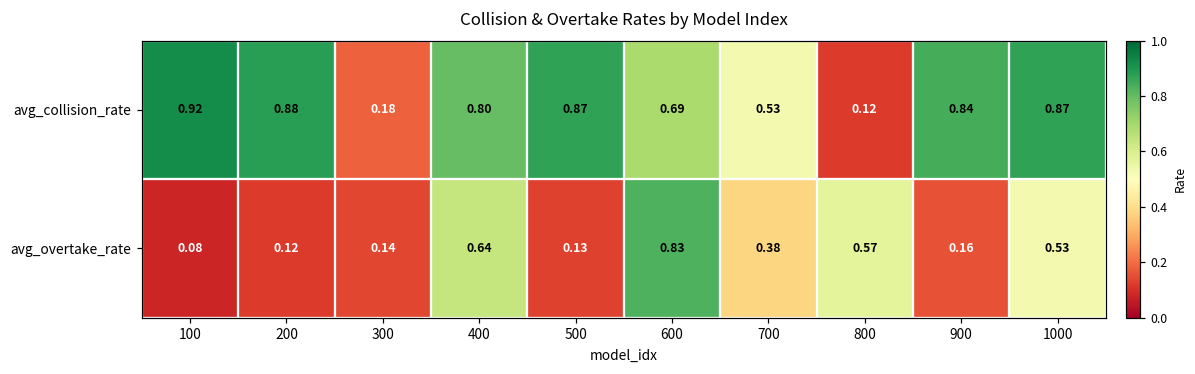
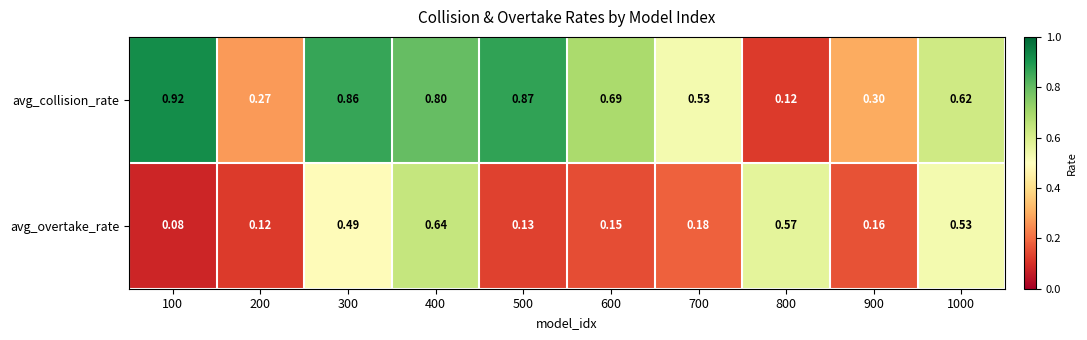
  {
    "avg_collision_rate": {
      "100": 0.92,
-     "200": 0.88,
-     "300": 0.18,
+     "200": 0.27,
+     "300": 0.86,
      "400": 0.80,
      "500": 0.87,
      "600": 0.69,
      "700": 0.53,
      "800": 0.12,
-     "900": 0.84,
-     "1000": 0.87
+     "900": 0.30,
+     "1000": 0.62
    },
    "avg_overtake_rate": {
      "100": 0.08,
      "200": 0.12,
-     "300": 0.14,
+     "300": 0.49,
      "400": 0.64,
      "500": 0.13,
-     "600": 0.83,
-     "700": 0.38,
+     "600": 0.15,
+     "700": 0.18,
      "800": 0.57,
      "900": 0.16,
      "1000": 0.53
    }
  }
